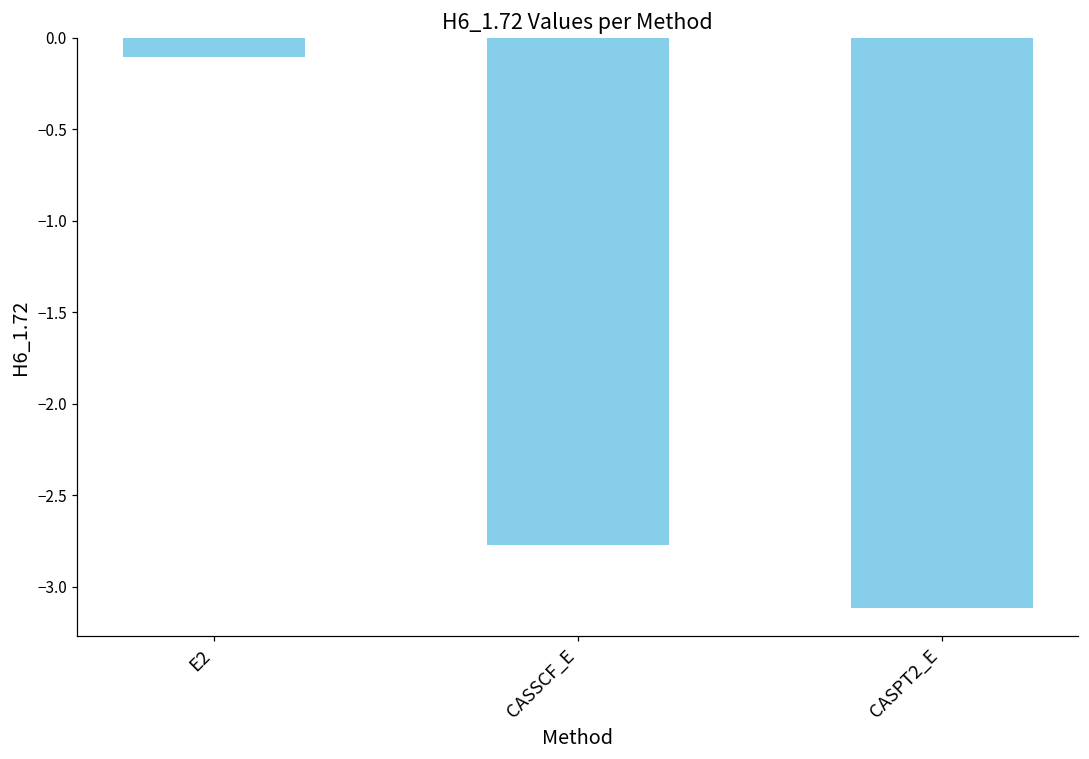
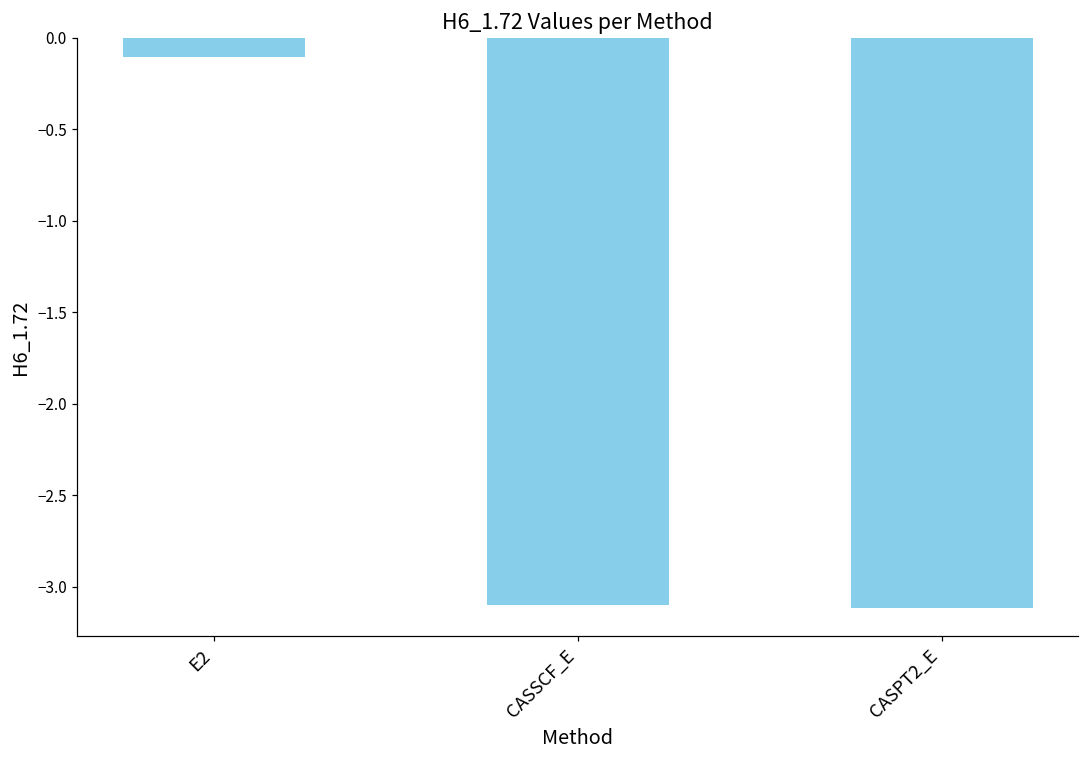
  {
    "E2": -0.11,
-   "CASSCF_E": -2.77,
+   "CASSCF_E": -3.10,
    "CASPT2_E": -3.12
  }
